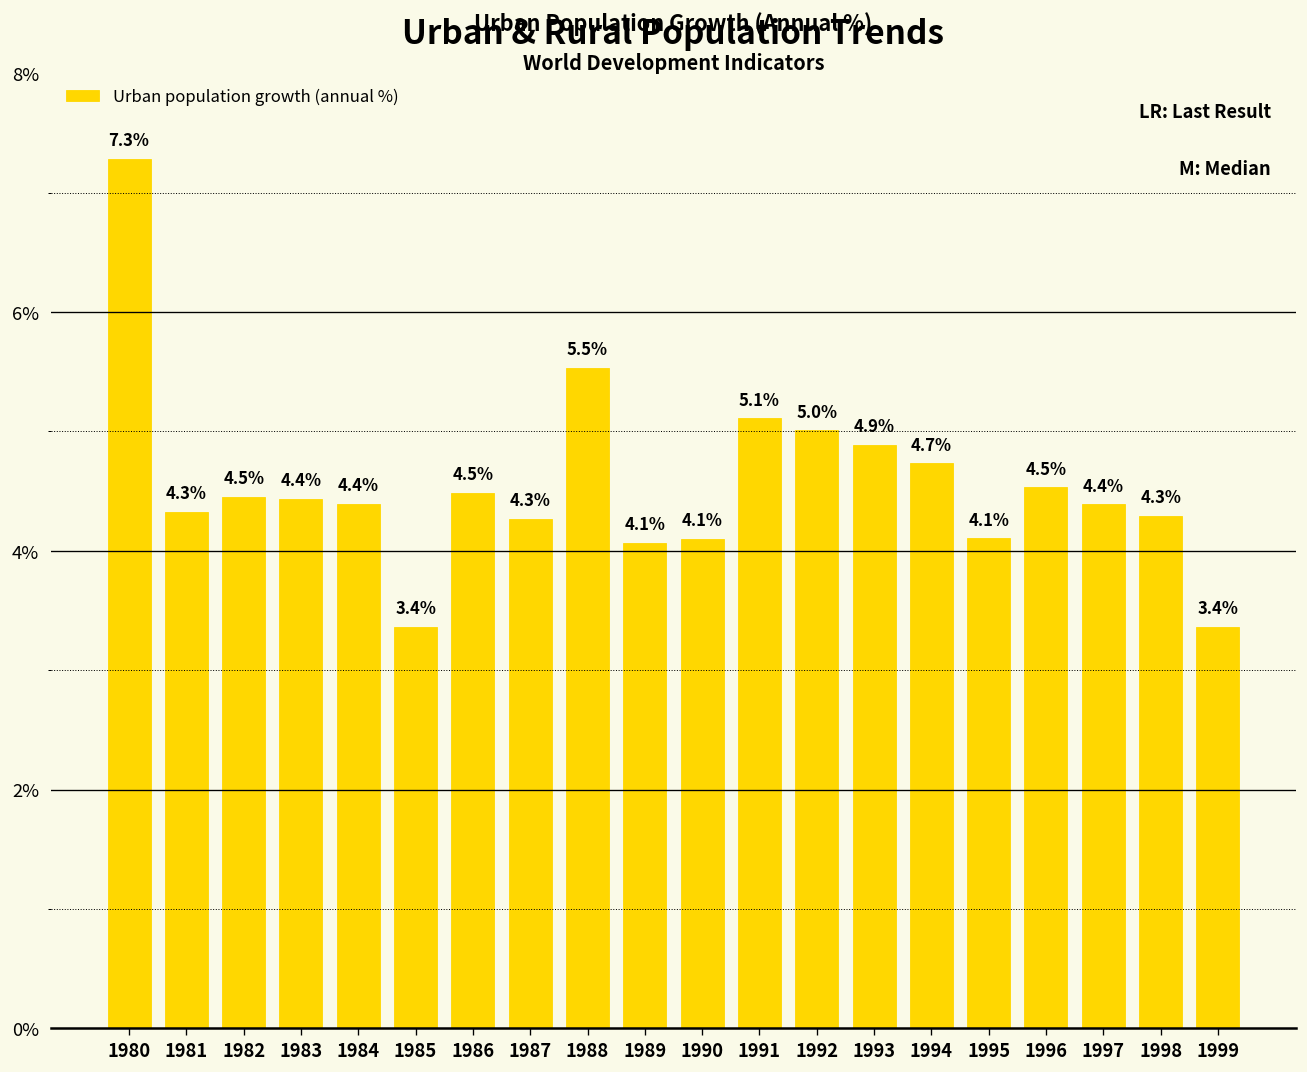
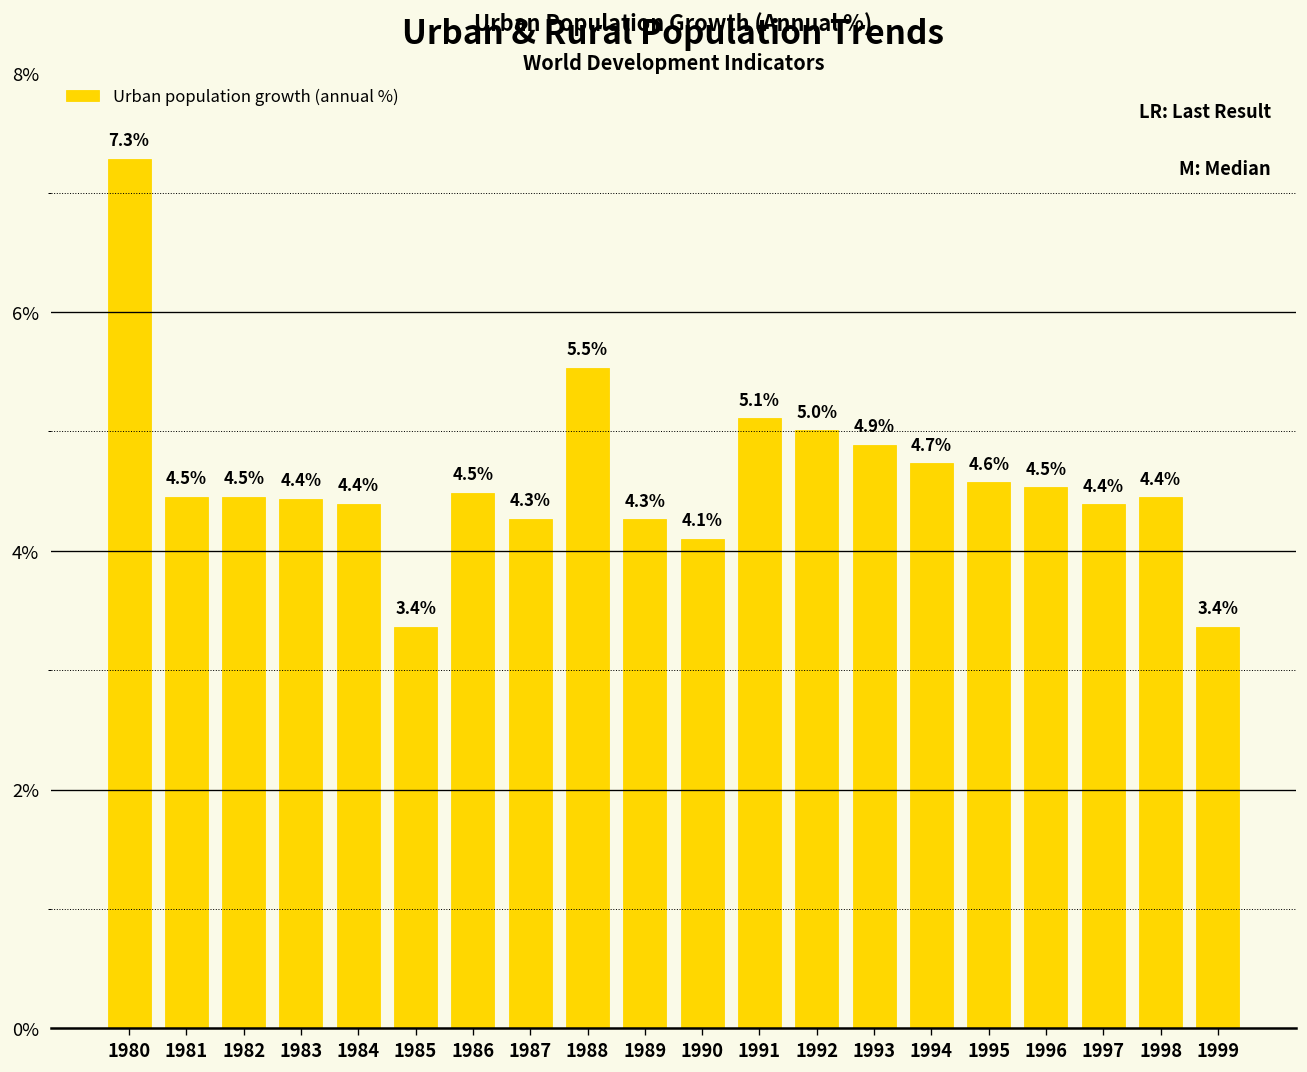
  {
    "1980": "7.3%",
-   "1981": "4.3%",
+   "1981": "4.5%",
    "1982": "4.5%",
    "1983": "4.4%",
    "1984": "4.4%",
    "1985": "3.4%",
    "1986": "4.5%",
    "1987": "4.3%",
    "1988": "5.5%",
-   "1989": "4.1%",
+   "1989": "4.3%",
    "1990": "4.1%",
    "1991": "5.1%",
    "1992": "5.0%",
    "1993": "4.9%",
    "1994": "4.7%",
-   "1995": "4.1%",
+   "1995": "4.6%",
    "1996": "4.5%",
    "1997": "4.4%",
-   "1998": "4.3%",
+   "1998": "4.4%",
    "1999": "3.4%"
  }
